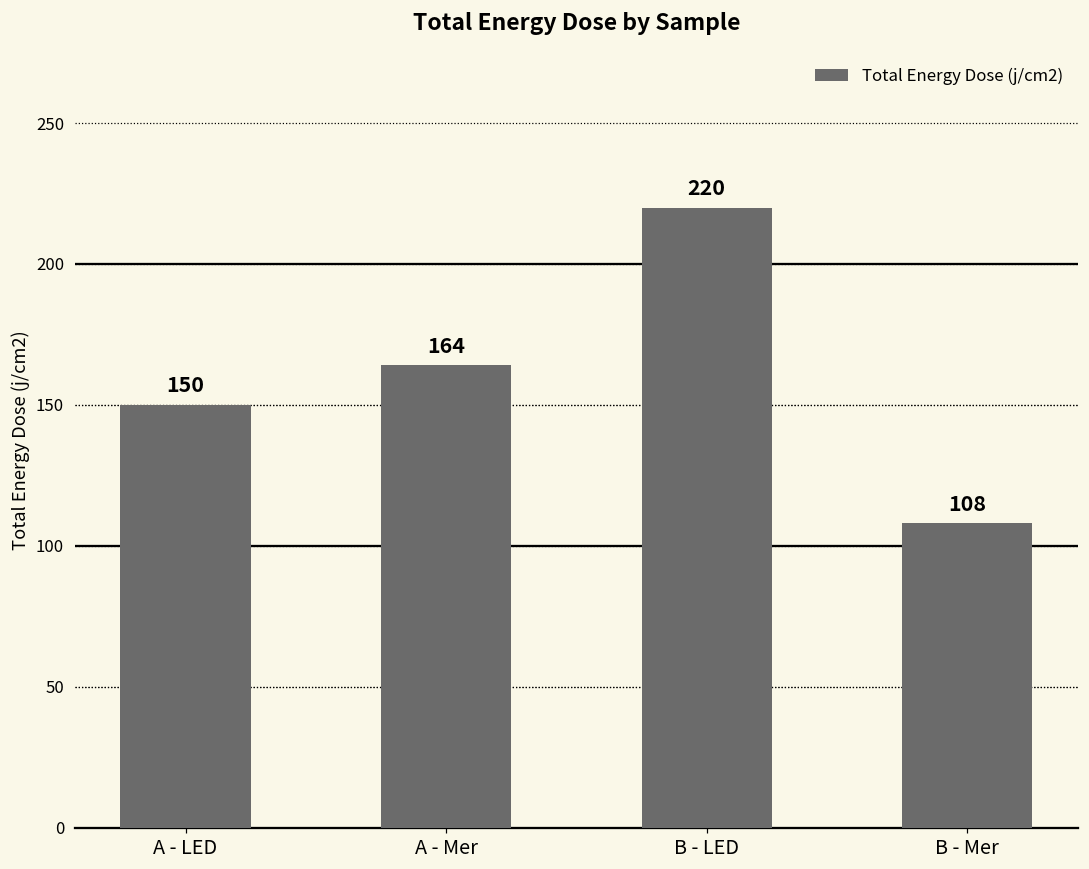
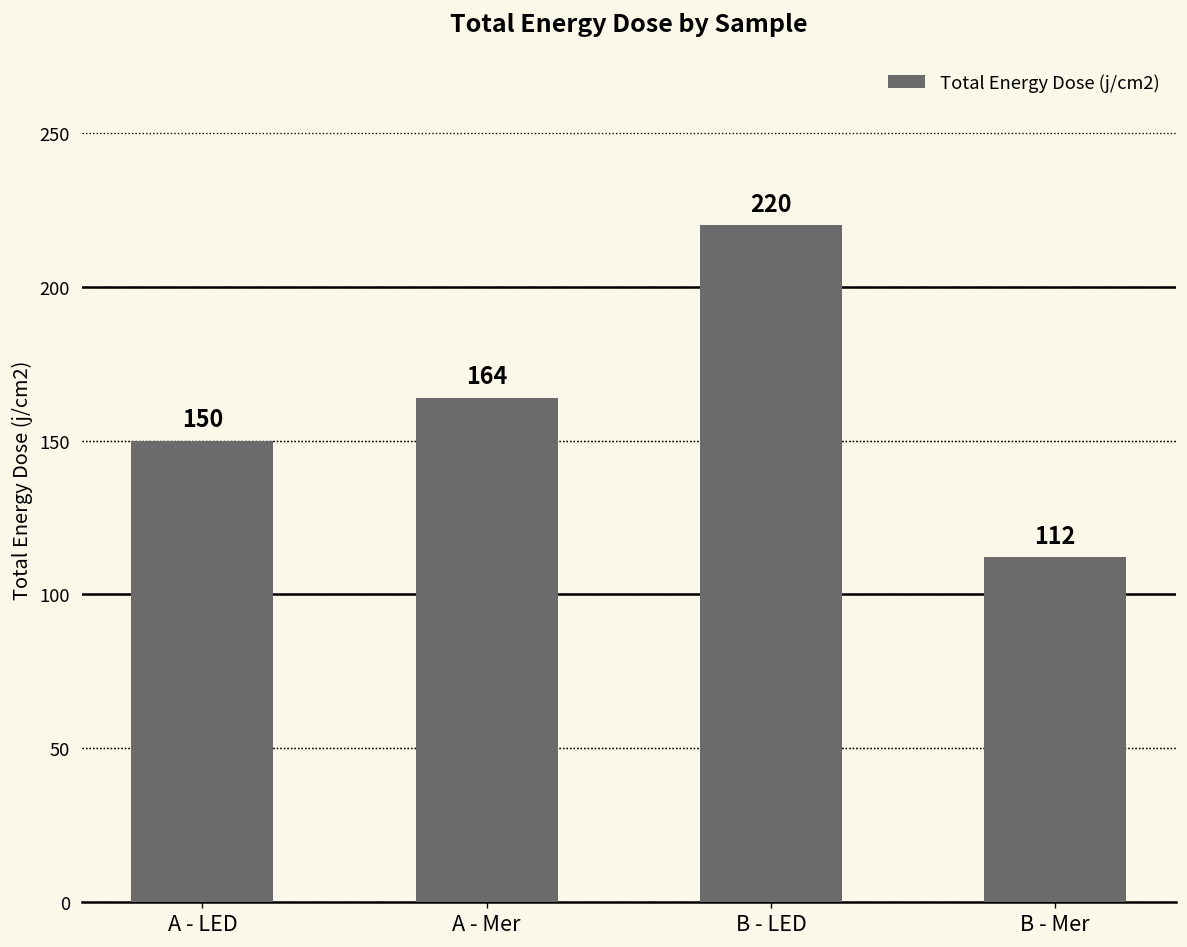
  {
    "A - LED": 150,
    "A - Mer": 164,
    "B - LED": 220,
-   "B - Mer": 108
+   "B - Mer": 112
  }
